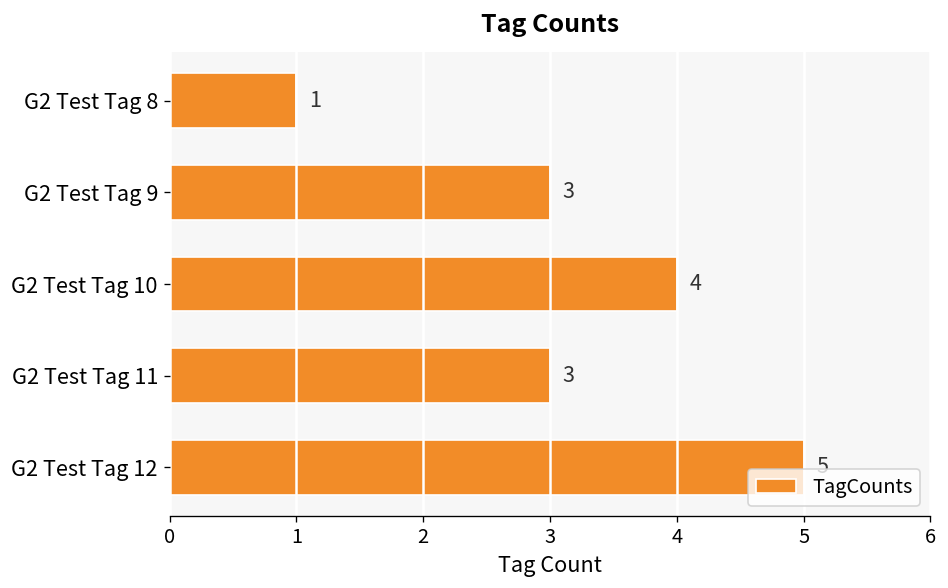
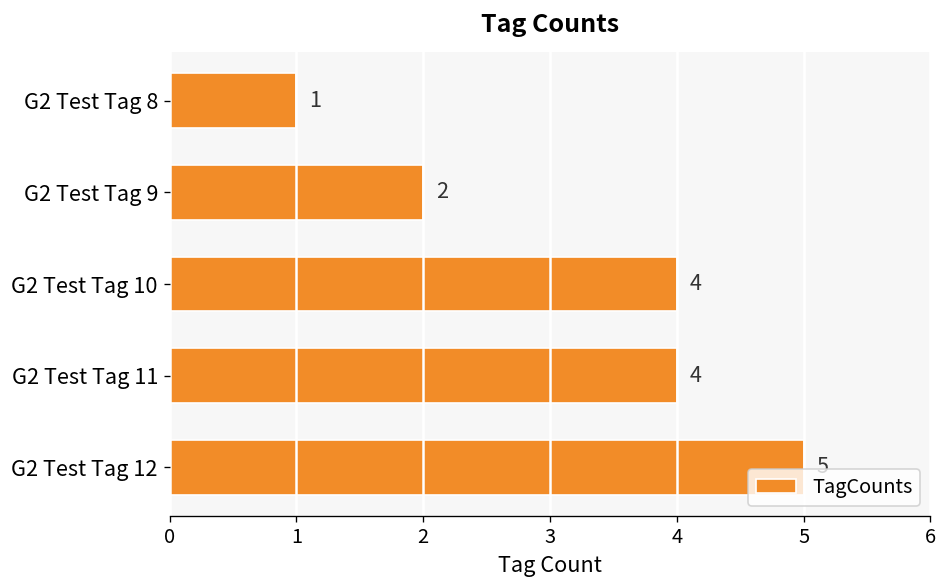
  {
    "G2 Test Tag 8": 1,
-   "G2 Test Tag 9": 3,
+   "G2 Test Tag 9": 2,
    "G2 Test Tag 10": 4,
-   "G2 Test Tag 11": 3
+   "G2 Test Tag 11": 4
  }
